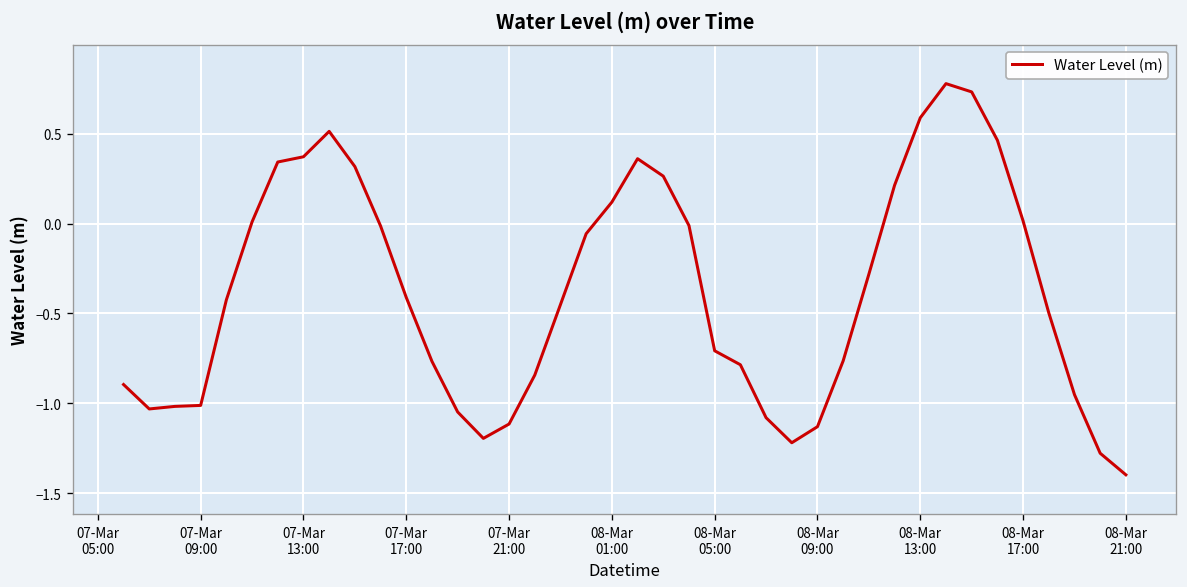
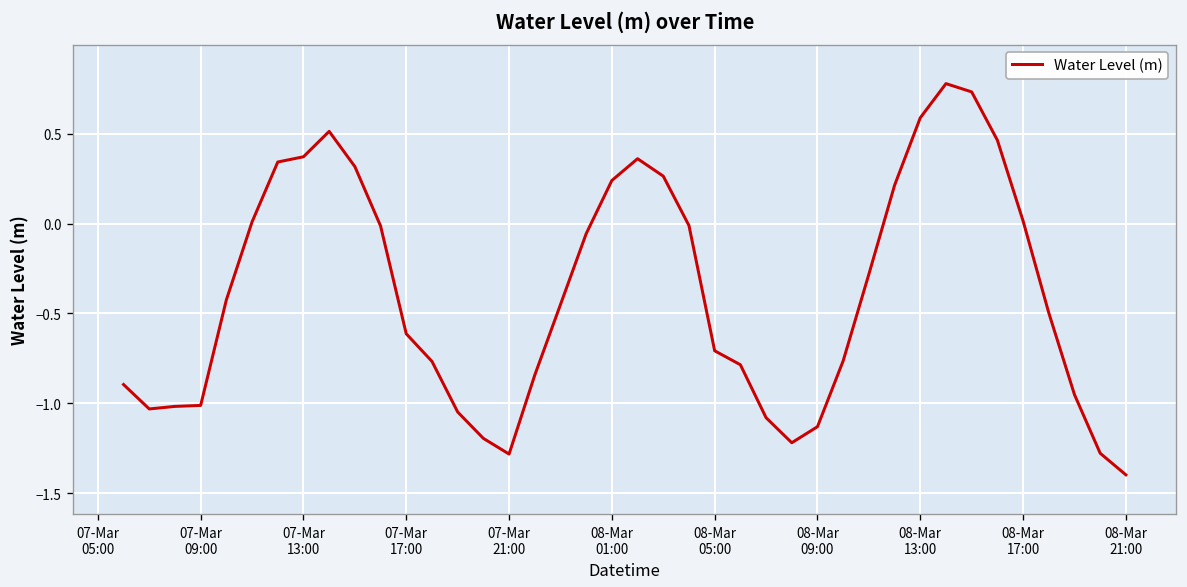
  {
    "07-Mar 09:00": -1.01,
    "07-Mar 13:00": 0.37,
-   "07-Mar 17:00": -0.41,
-   "07-Mar 21:00": -1.12,
-   "08-Mar 01:00": 0.12,
+   "07-Mar 17:00": -0.61,
+   "07-Mar 21:00": -1.28,
+   "08-Mar 01:00": 0.24,
    "08-Mar 05:00": -0.71,
    "08-Mar 09:00": -1.13,
    "08-Mar 13:00": 0.59,
    "08-Mar 17:00": 0.02,
    "08-Mar 21:00": -1.40
  }
